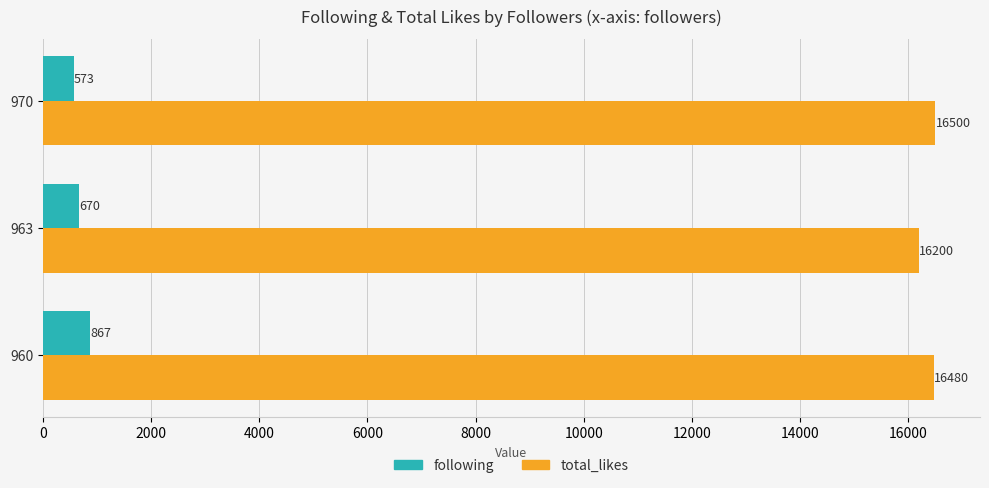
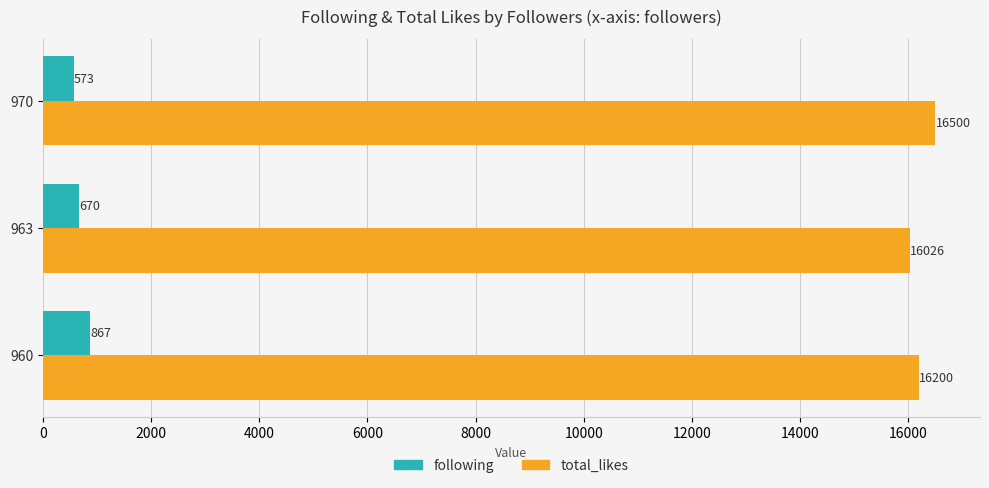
  {
    "following": {
      "970": 573,
      "963": 670,
      "960": 867
    },
    "total_likes": {
      "970": 16500,
-     "963": 16200,
-     "960": 16480
+     "963": 16026,
+     "960": 16200
    }
  }
